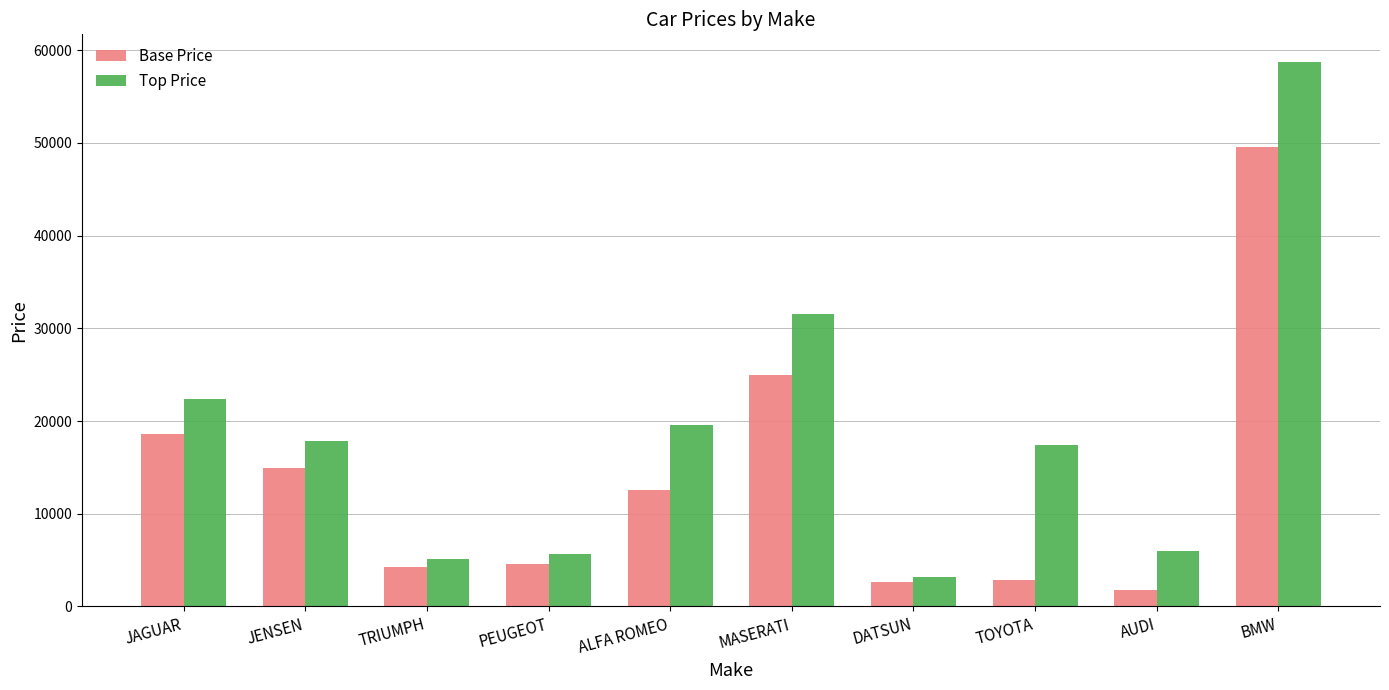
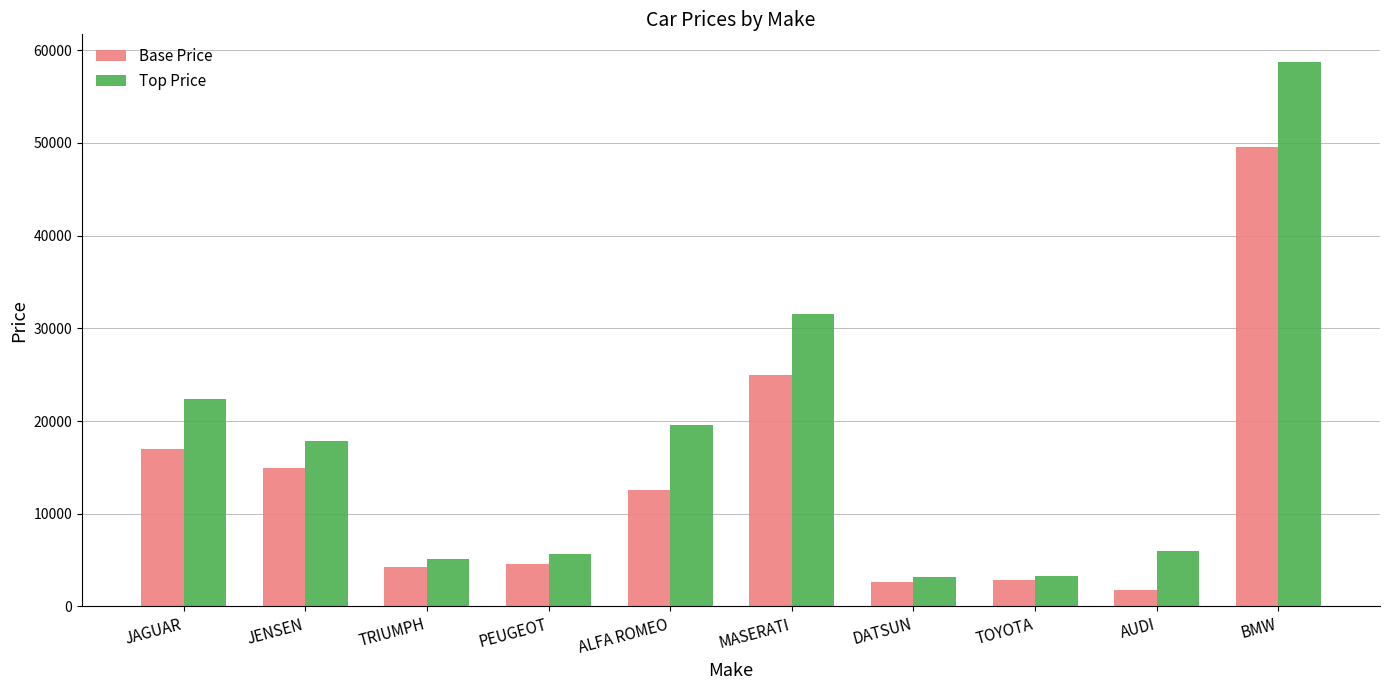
  {
    "Base Price": {
-     "JAGUAR": 19000,
+     "JAGUAR": 17000,
      "JENSEN": 15000,
      "TRIUMPH": 4000,
      "PEUGEOT": 5000,
      "ALFA ROMEO": 13000,
      "MASERATI": 25000,
      "DATSUN": 3000,
      "TOYOTA": 3000,
      "AUDI": 2000,
      "BMW": 50000
    },
    "Top Price": {
      "JAGUAR": 22000,
      "JENSEN": 18000,
      "TRIUMPH": 5000,
      "PEUGEOT": 6000,
      "ALFA ROMEO": 20000,
      "MASERATI": 32000,
      "DATSUN": 3000,
-     "TOYOTA": 17000,
+     "TOYOTA": 3000,
      "AUDI": 6000,
      "BMW": 59000
    }
  }
